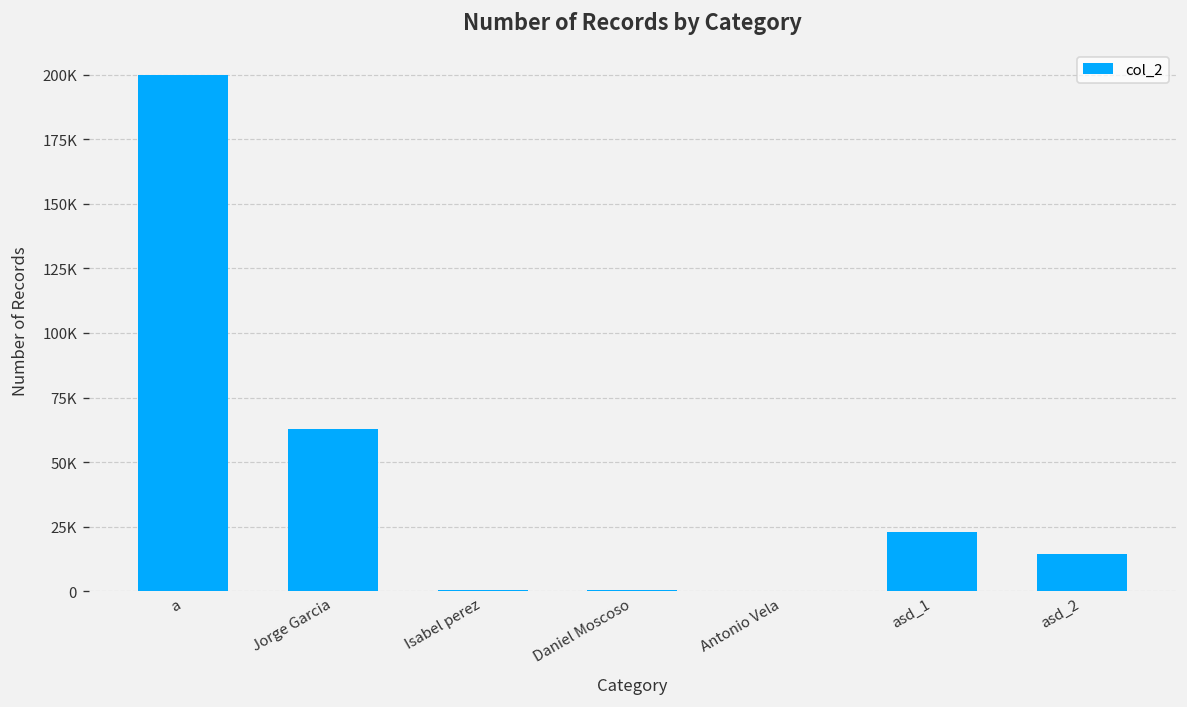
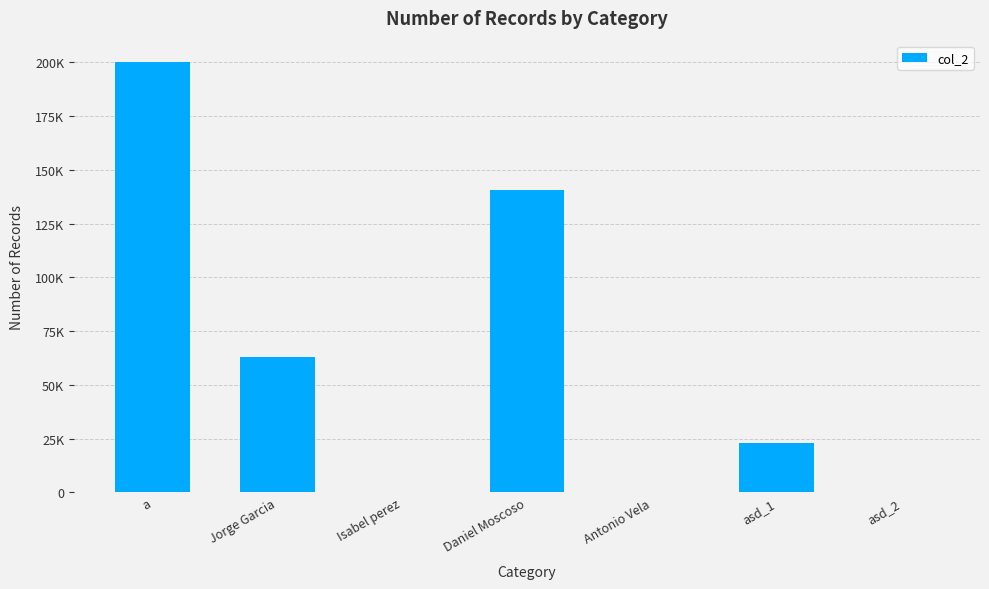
  {
    "a": 200000,
    "Jorge Garcia": 63000,
-   "Daniel Moscoso": 0,
+   "Daniel Moscoso": 141000,
    "asd_1": 23000,
-   "asd_2": 14000
+   "asd_2": 0
  }
